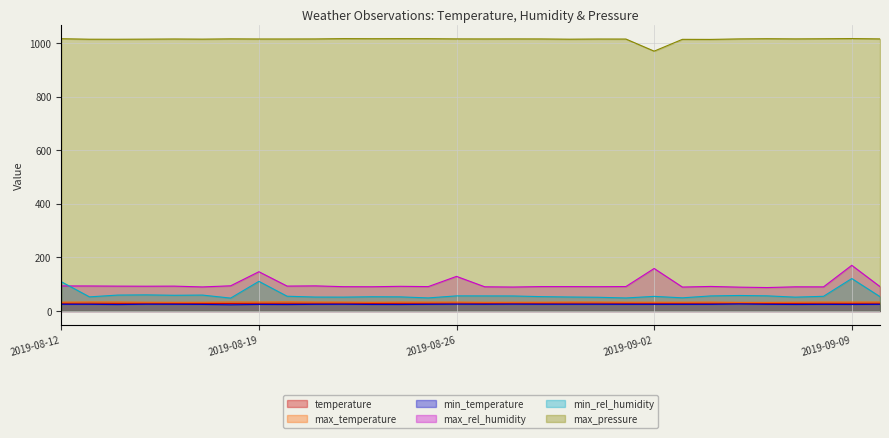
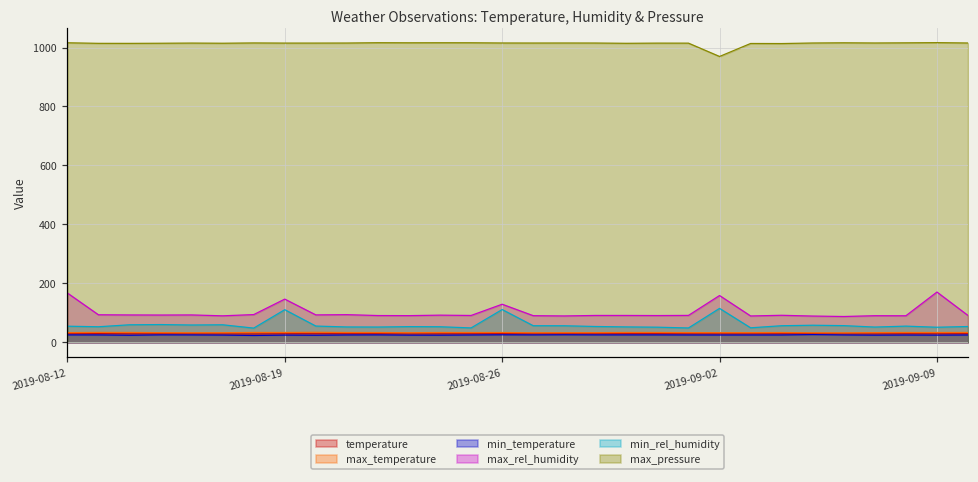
  {
    "max_rel_humidity": {
-     "2019-08-12": 90,
+     "2019-08-12": 170,
      "2019-08-19": 150,
      "2019-08-26": 130,
      "2019-09-02": 160,
      "2019-09-09": 170
    },
    "min_rel_humidity": {
-     "2019-08-12": 110,
+     "2019-08-12": 50,
      "2019-08-19": 110,
-     "2019-08-26": 60,
-     "2019-09-02": 50,
-     "2019-09-09": 120
+     "2019-08-26": 110,
+     "2019-09-02": 110,
+     "2019-09-09": 50
    },
    "max_pressure": {
      "2019-08-12": 1020,
      "2019-08-19": 1020,
      "2019-08-26": 1020,
      "2019-09-02": 970,
      "2019-09-09": 1020
    }
  }
